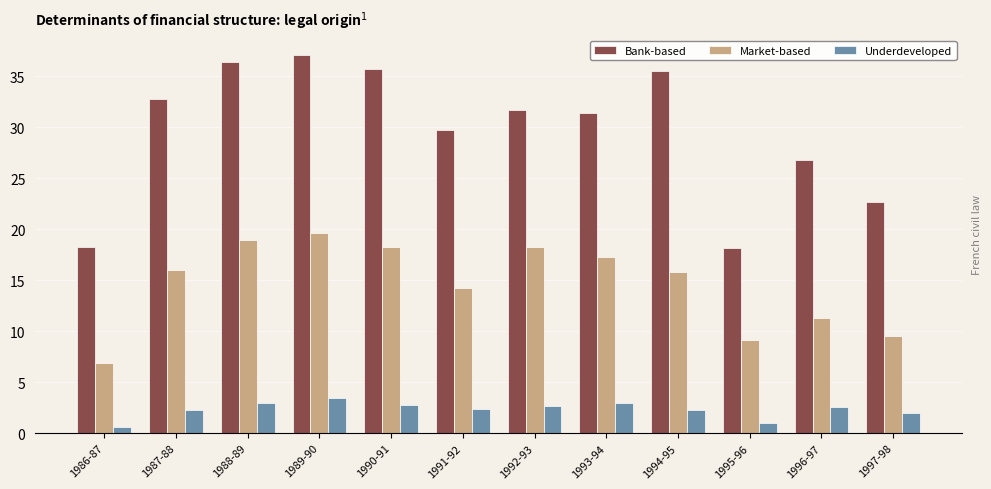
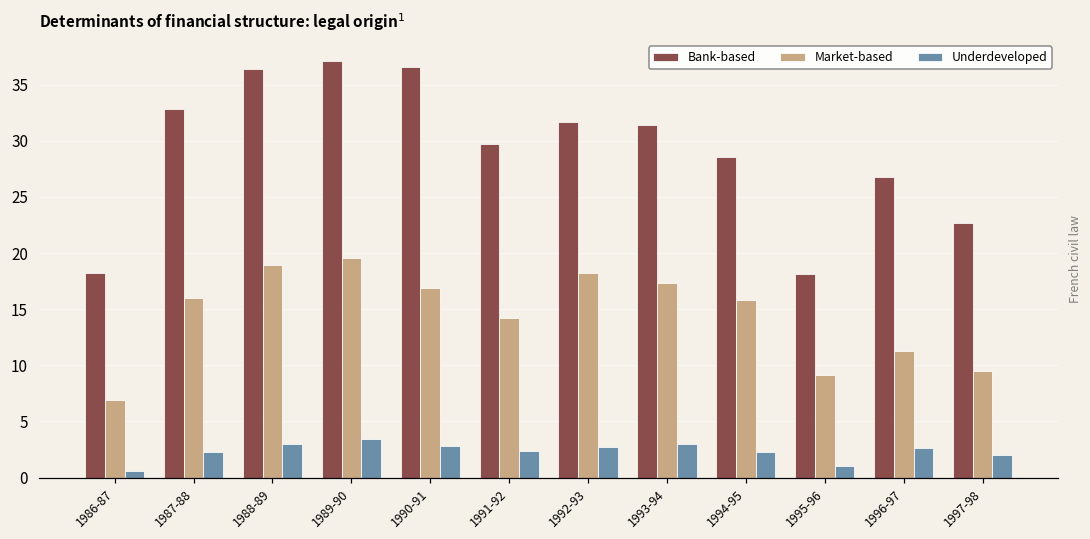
  {
    "Bank-based": {
      "1986-87": 18.2,
      "1987-88": 32.8,
      "1988-89": 36.4,
      "1989-90": 37.1,
-     "1990-91": 35.7,
+     "1990-91": 36.6,
      "1991-92": 29.7,
      "1992-93": 31.7,
      "1993-94": 31.4,
-     "1994-95": 35.5,
+     "1994-95": 28.6,
      "1995-96": 18.1,
      "1996-97": 26.8,
      "1997-98": 22.7
    },
    "Market-based": {
      "1986-87": 6.9,
      "1987-88": 16.0,
      "1988-89": 18.9,
      "1989-90": 19.6,
-     "1990-91": 18.2,
+     "1990-91": 16.9,
      "1991-92": 14.2,
      "1992-93": 18.2,
      "1993-94": 17.3,
      "1994-95": 15.8,
      "1995-96": 9.1,
      "1996-97": 11.3,
      "1997-98": 9.5
    },
    "Underdeveloped": {
      "1986-87": 0.6,
      "1987-88": 2.3,
      "1988-89": 3.0,
      "1989-90": 3.4,
      "1990-91": 2.8,
      "1991-92": 2.4,
      "1992-93": 2.7,
      "1993-94": 3.0,
      "1994-95": 2.3,
      "1995-96": 1.0,
      "1996-97": 2.6,
      "1997-98": 2.0
    }
  }
